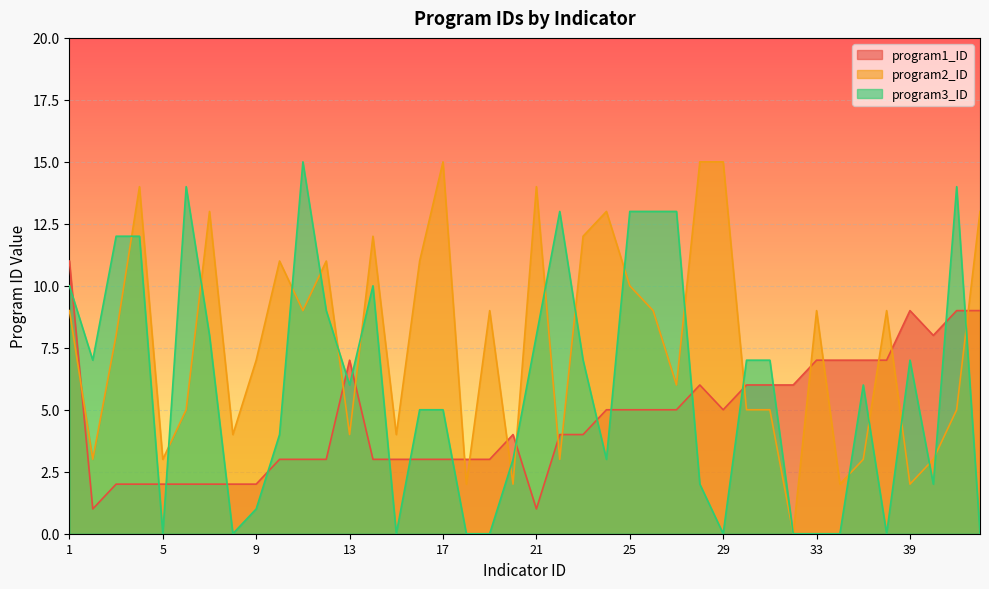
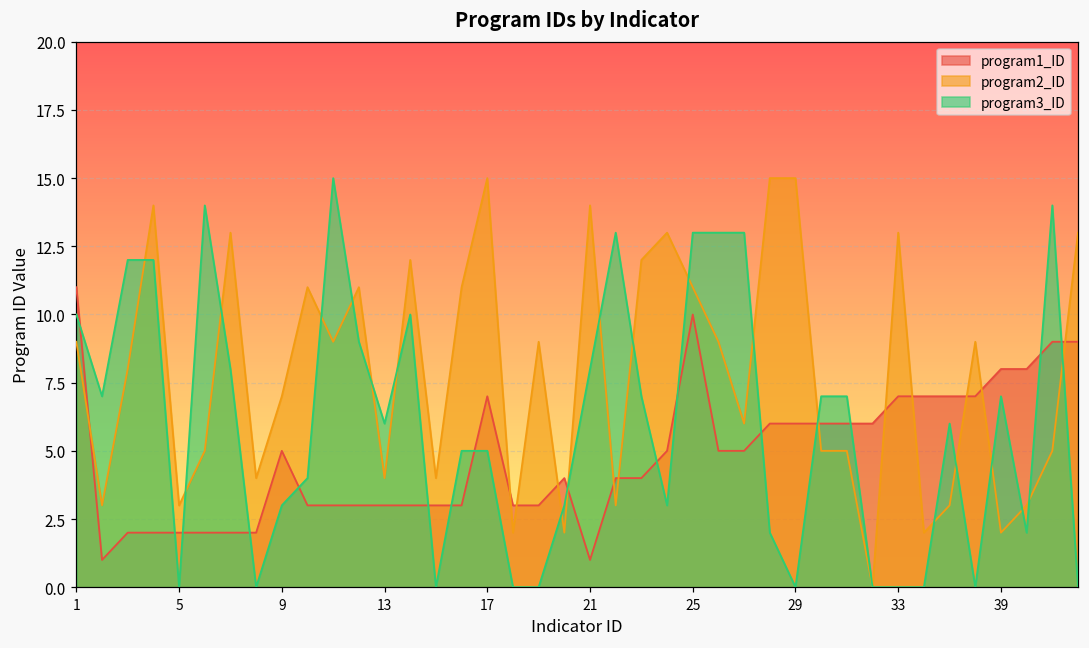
  {
    "program1_ID": {
      "1": 11,
      "5": 2,
-     "9": 2,
-     "13": 7,
-     "17": 3,
+     "9": 5,
+     "13": 3,
+     "17": 7,
      "21": 1,
-     "25": 5,
-     "29": 5,
+     "25": 10,
+     "29": 6,
      "33": 7,
-     "39": 9
+     "39": 8
    },
    "program2_ID": {
      "1": 9,
      "5": 3,
      "9": 7,
      "13": 4,
      "17": 15,
      "21": 14,
-     "25": 10,
+     "25": 11,
      "29": 15,
-     "33": 9,
+     "33": 13,
      "39": 2
    },
    "program3_ID": {
      "1": 10,
      "5": 0,
-     "9": 1,
+     "9": 3,
      "13": 6,
      "17": 5,
      "21": 8,
      "25": 13,
      "29": 0,
      "33": 0,
      "39": 7
    }
  }
